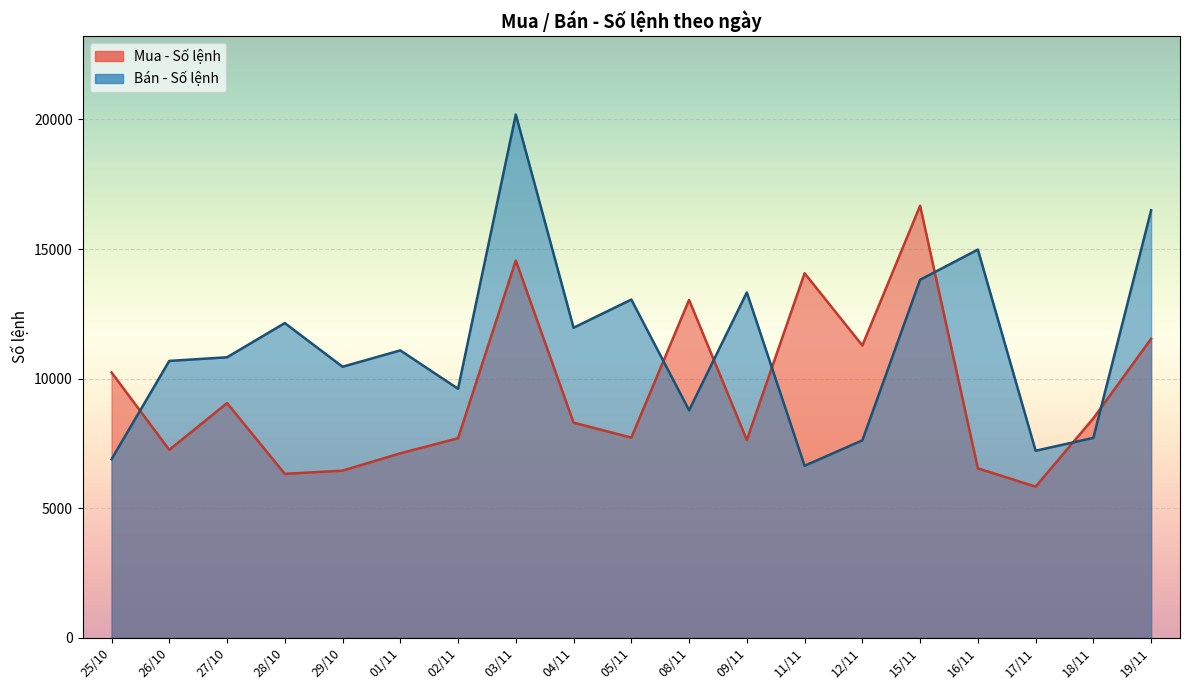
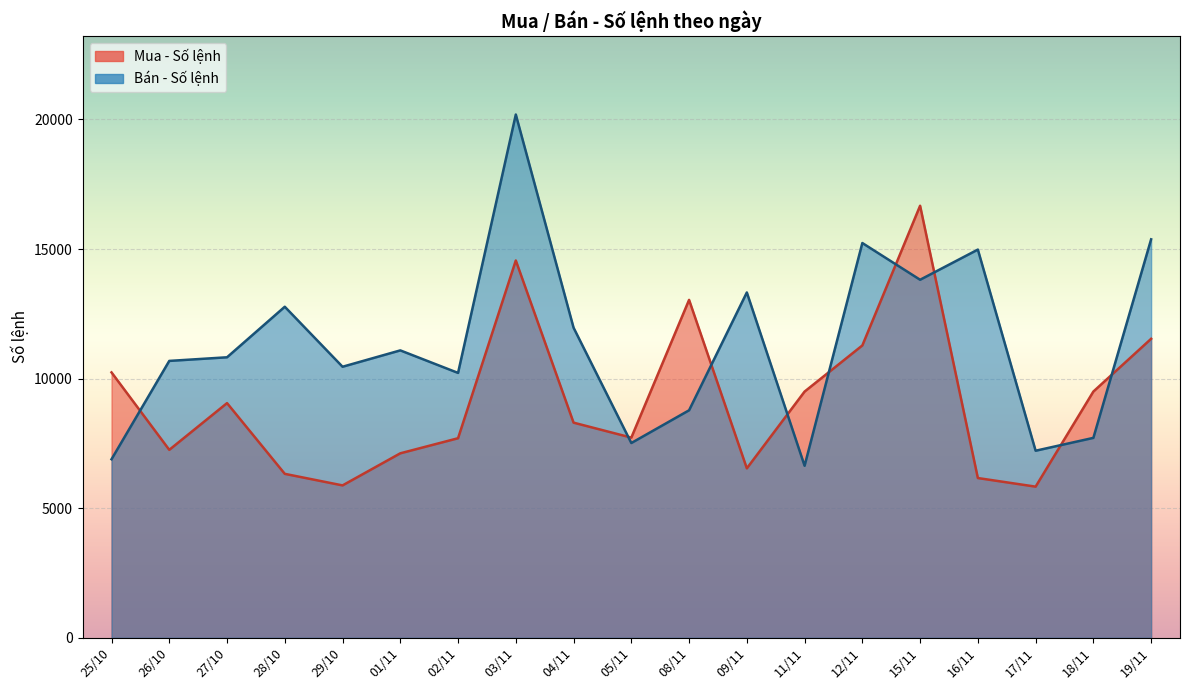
  {
    "Mua - Số lệnh": {
      "25/10": 10200,
      "26/10": 7300,
      "27/10": 9100,
      "28/10": 6300,
-     "29/10": 6500,
+     "29/10": 5900,
      "01/11": 7100,
      "02/11": 7700,
      "03/11": 14600,
      "04/11": 8300,
      "05/11": 7700,
      "08/11": 13000,
-     "09/11": 7600,
-     "11/11": 14100,
+     "09/11": 6500,
+     "11/11": 9500,
      "12/11": 11300,
      "15/11": 16700,
-     "16/11": 6500,
+     "16/11": 6200,
      "17/11": 5800,
-     "18/11": 8500,
+     "18/11": 9500,
      "19/11": 11500
    },
    "Bán - Số lệnh": {
      "25/10": 6900,
      "26/10": 10700,
      "27/10": 10800,
-     "28/10": 12100,
+     "28/10": 12800,
      "29/10": 10500,
      "01/11": 11100,
-     "02/11": 9600,
+     "02/11": 10200,
      "03/11": 20200,
      "04/11": 12000,
-     "05/11": 13100,
+     "05/11": 7500,
      "08/11": 8800,
      "09/11": 13300,
      "11/11": 6600,
-     "12/11": 7600,
+     "12/11": 15200,
      "15/11": 13800,
      "16/11": 15000,
      "17/11": 7200,
      "18/11": 7700,
-     "19/11": 16500
+     "19/11": 15400
    }
  }
